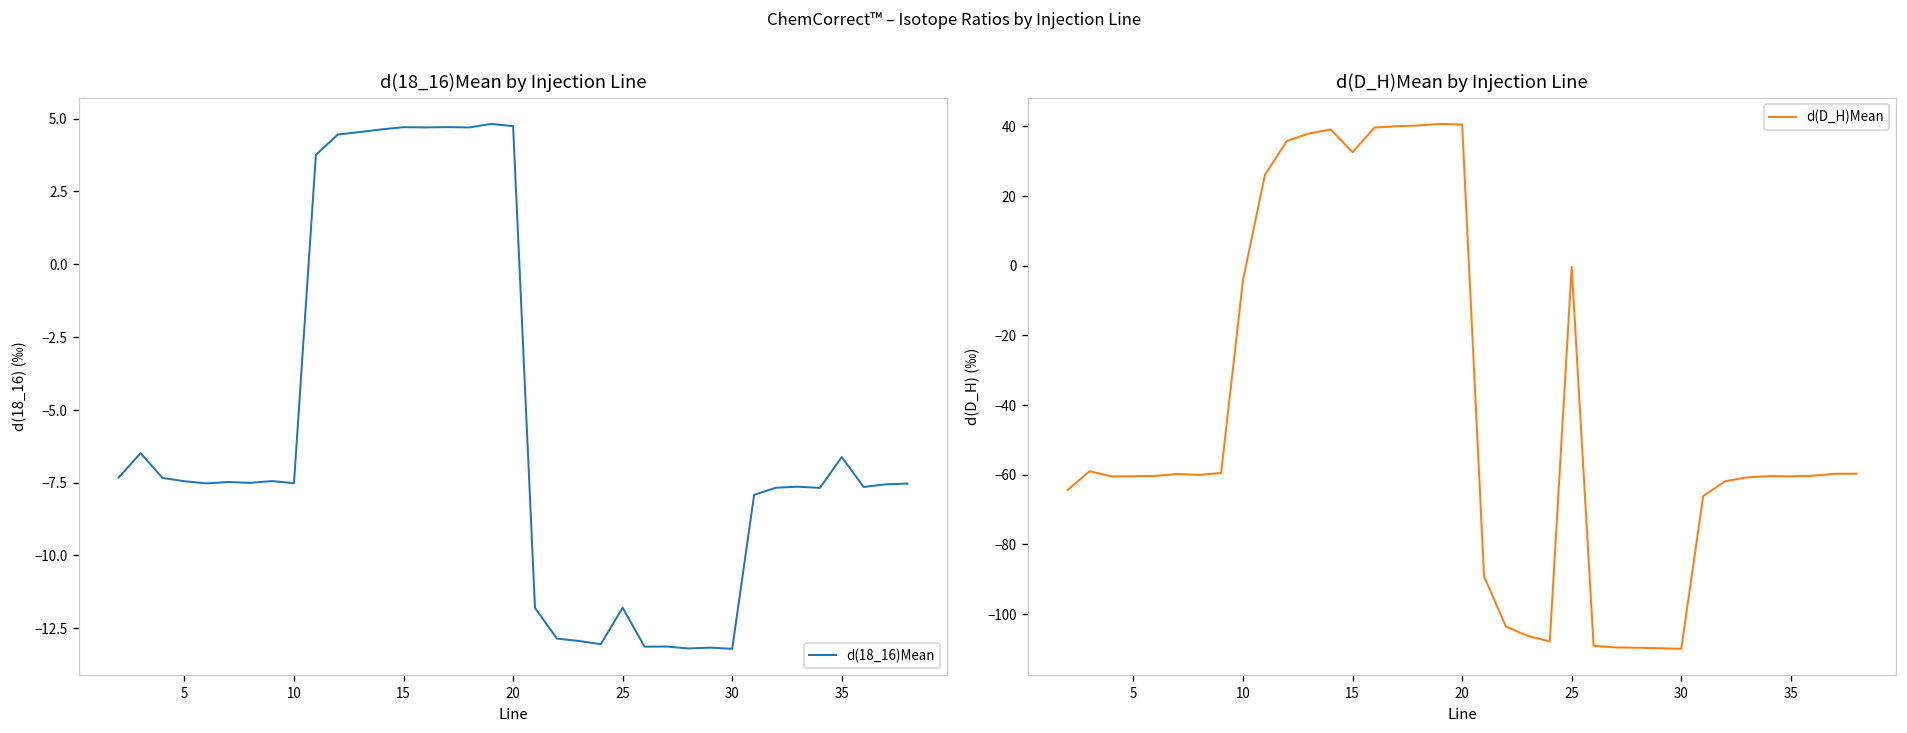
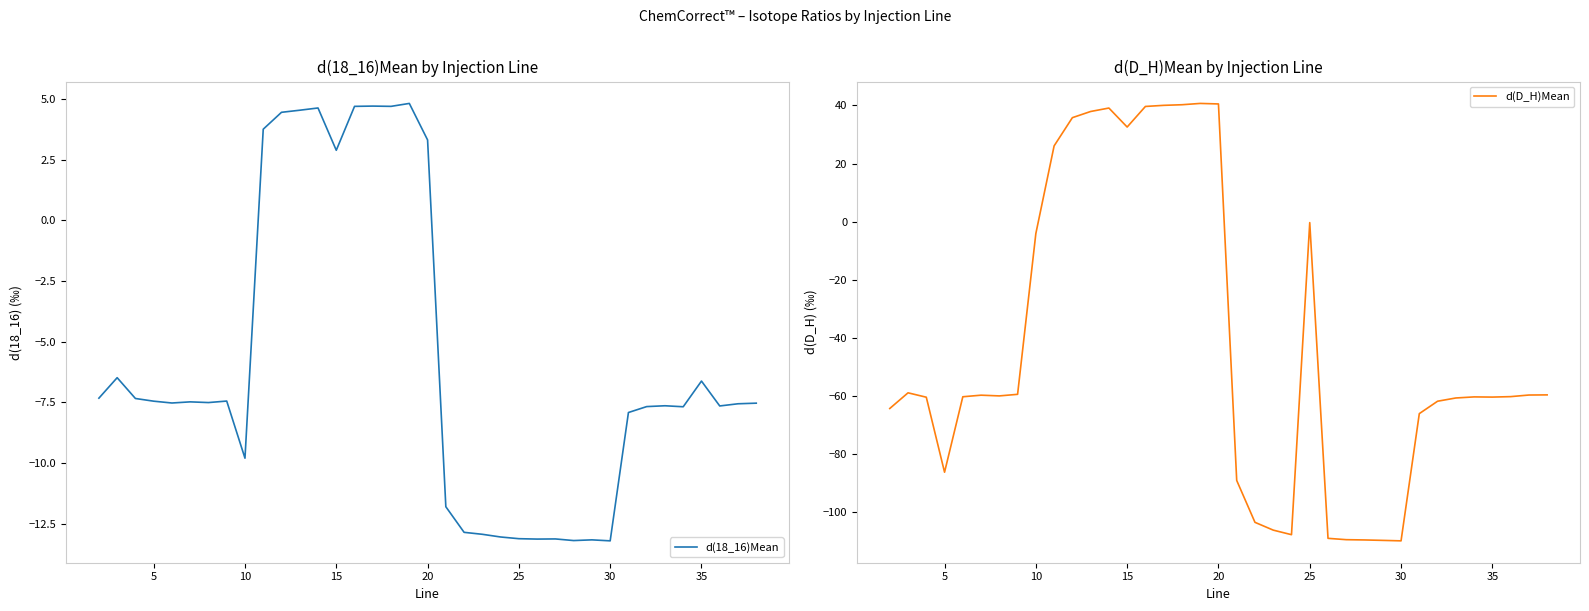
  {
    "d(18_16)Mean by Injection Line": {
      "5": -7.5,
-     "10": -7.5,
-     "15": 4.7,
-     "20": 4.7,
-     "25": -11.8,
+     "10": -9.8,
+     "15": 2.9,
+     "20": 3.3,
+     "25": -13.1,
      "30": -13.2,
      "35": -6.6
    },
    "d(D_H)Mean by Injection Line": {
-     "5": -60,
+     "5": -86,
      "10": -4,
      "15": 33,
      "20": 41,
      "25": 0,
      "30": -110,
      "35": -60
    }
  }
